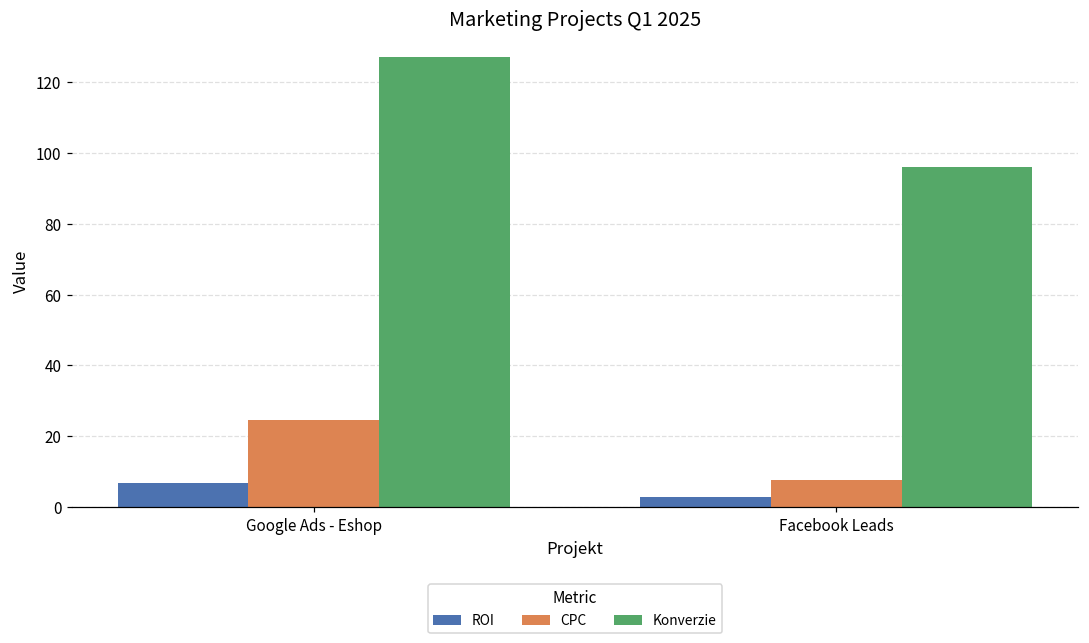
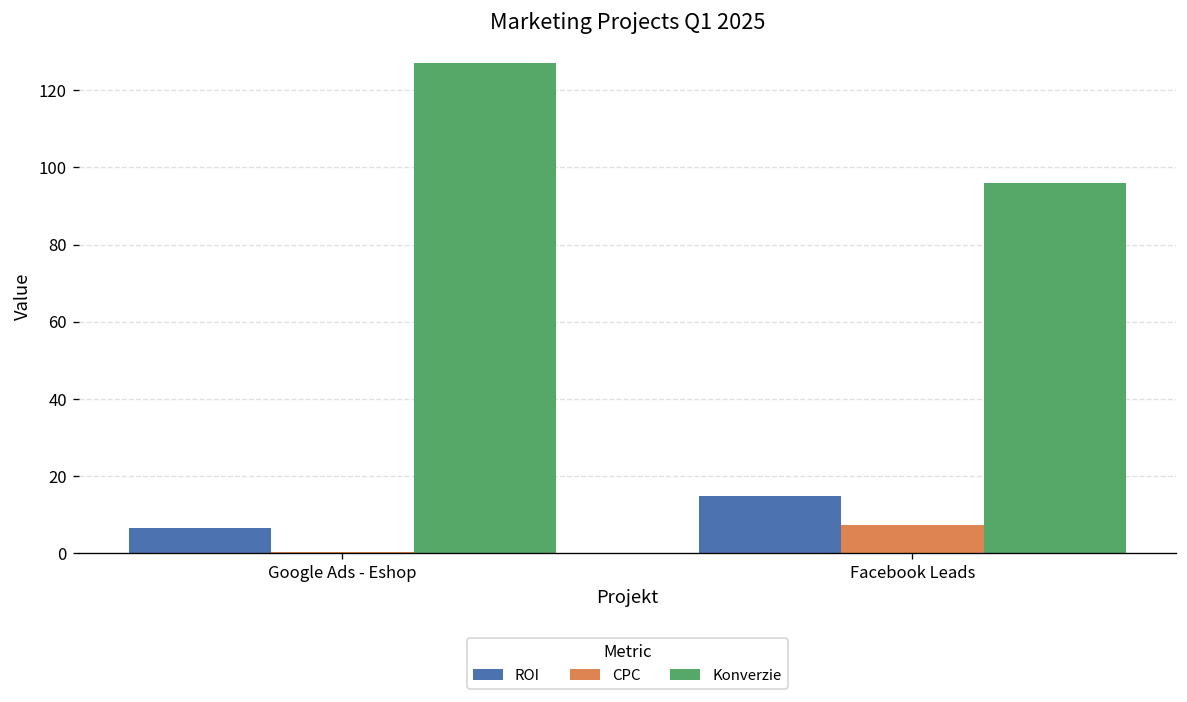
  {
    "ROI": {
      "Google Ads - Eshop": 7,
-     "Facebook Leads": 3
+     "Facebook Leads": 15
    },
    "CPC": {
-     "Google Ads - Eshop": 25,
+     "Google Ads - Eshop": 0,
      "Facebook Leads": 7
    },
    "Konverzie": {
      "Google Ads - Eshop": 127,
      "Facebook Leads": 96
    }
  }
